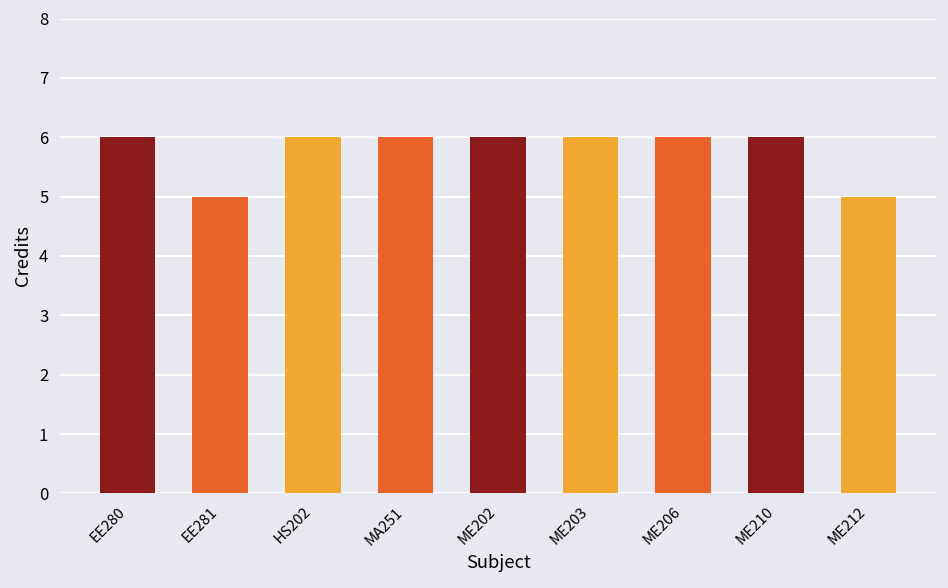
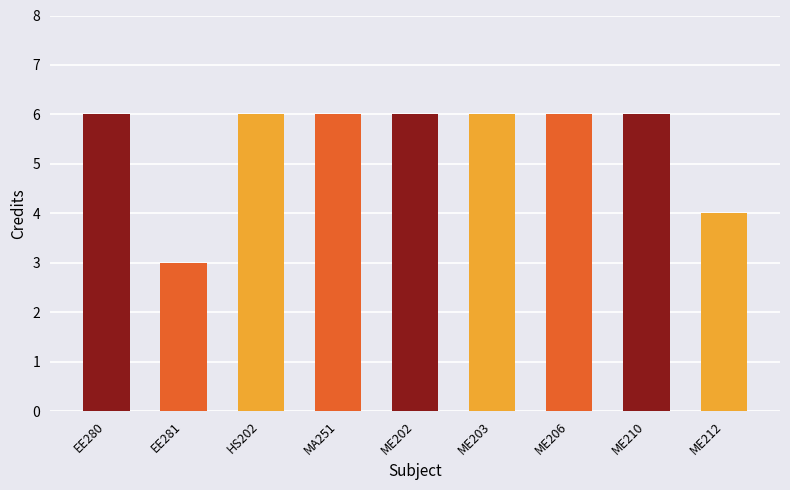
  {
    "EE280": 6,
-   "EE281": 5,
+   "EE281": 3,
    "HS202": 6,
    "MA251": 6,
    "ME202": 6,
    "ME203": 6,
    "ME206": 6,
    "ME210": 6,
-   "ME212": 5
+   "ME212": 4
  }
